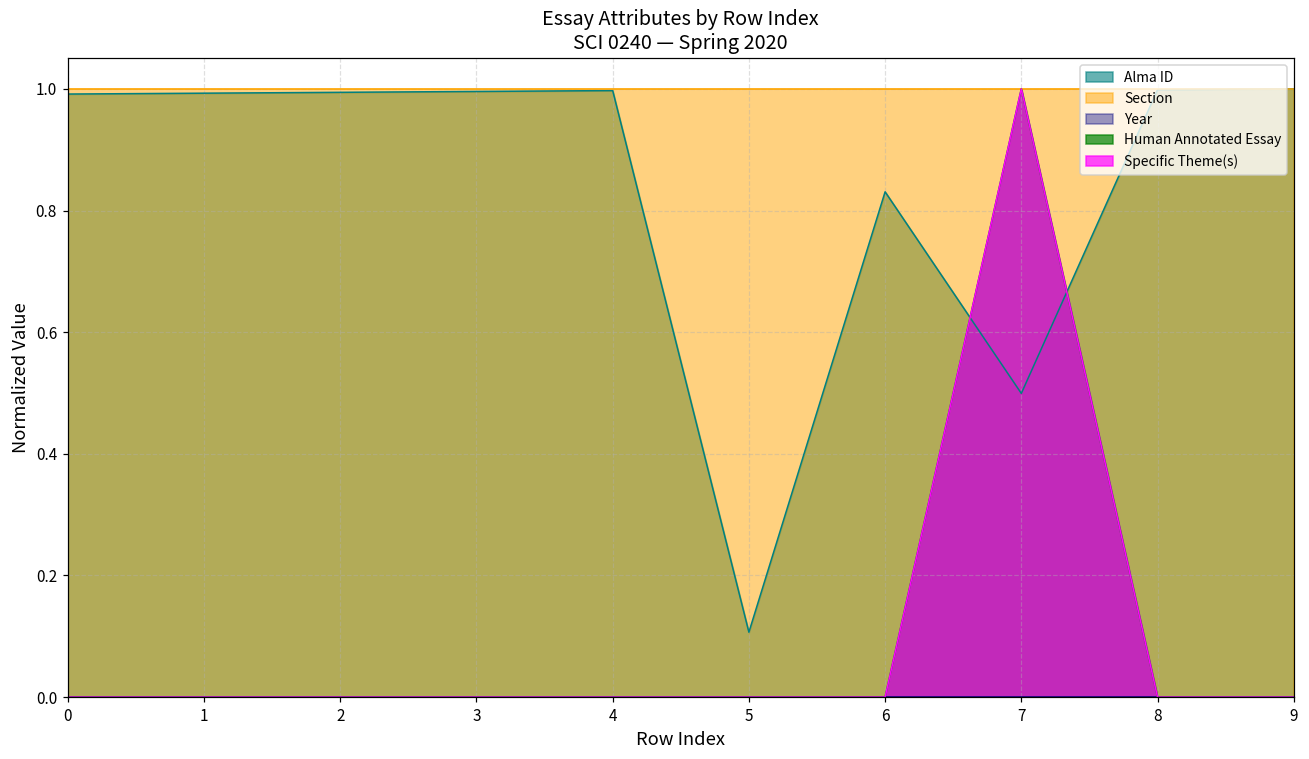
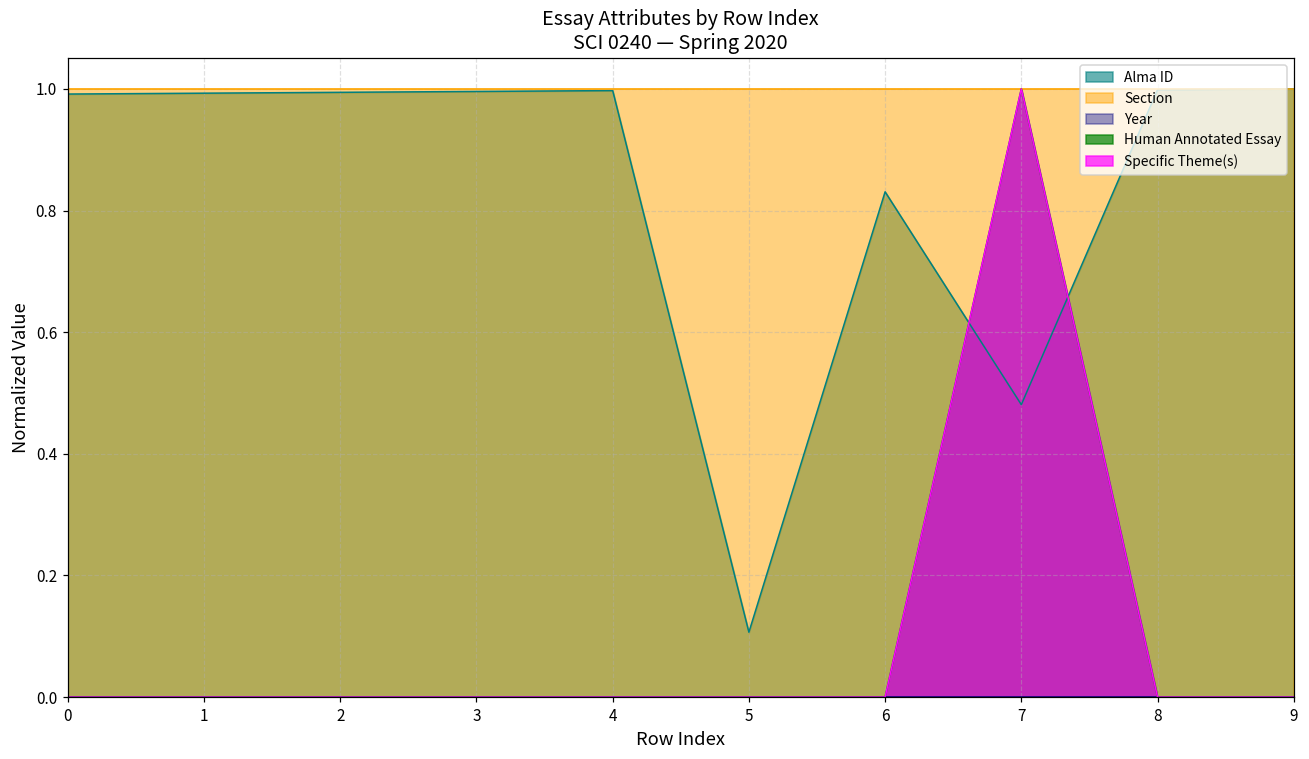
  {
    "Alma ID": {
      "0": 0.99,
      "1": 0.99,
      "2": 0.99,
      "5": 0.11,
      "6": 0.83,
-     "7": 0.50
+     "7": 0.48
    },
    "Section": {
      "0": 1.00,
      "1": 1.00,
      "2": 1.00,
      "5": 1.00,
      "6": 1.00
    },
    "Year": {
      "7": 0.00
    }
  }
